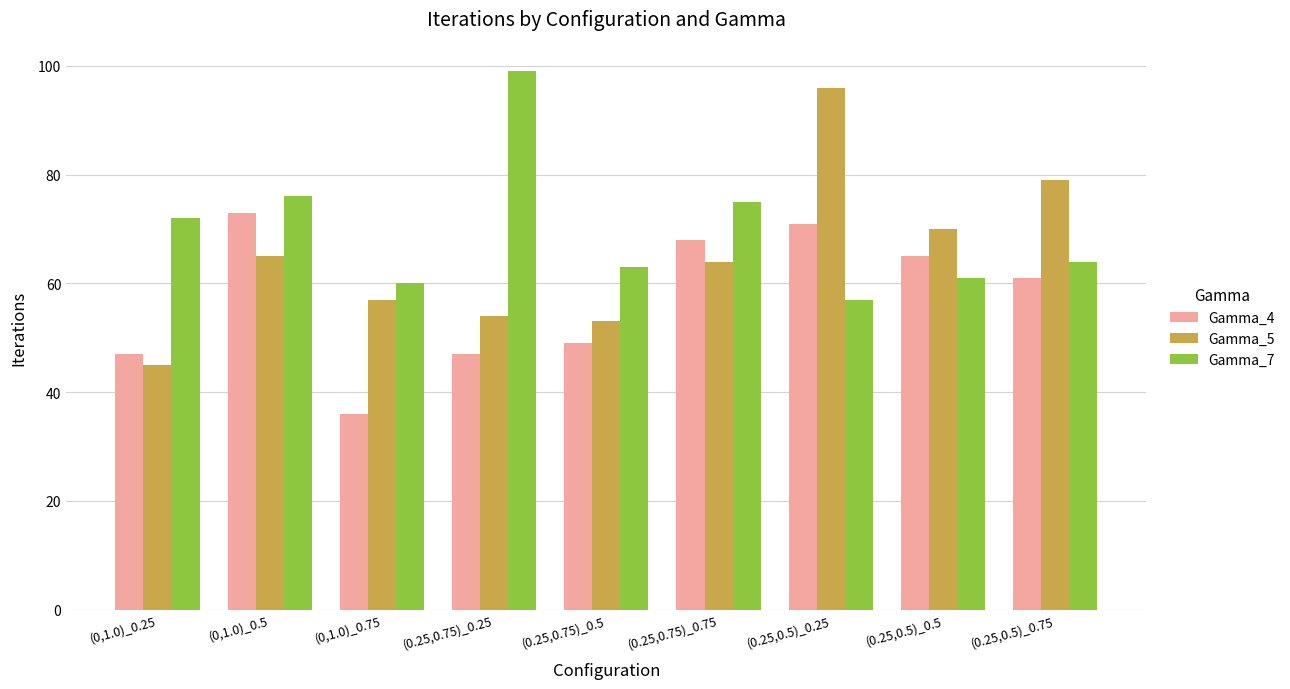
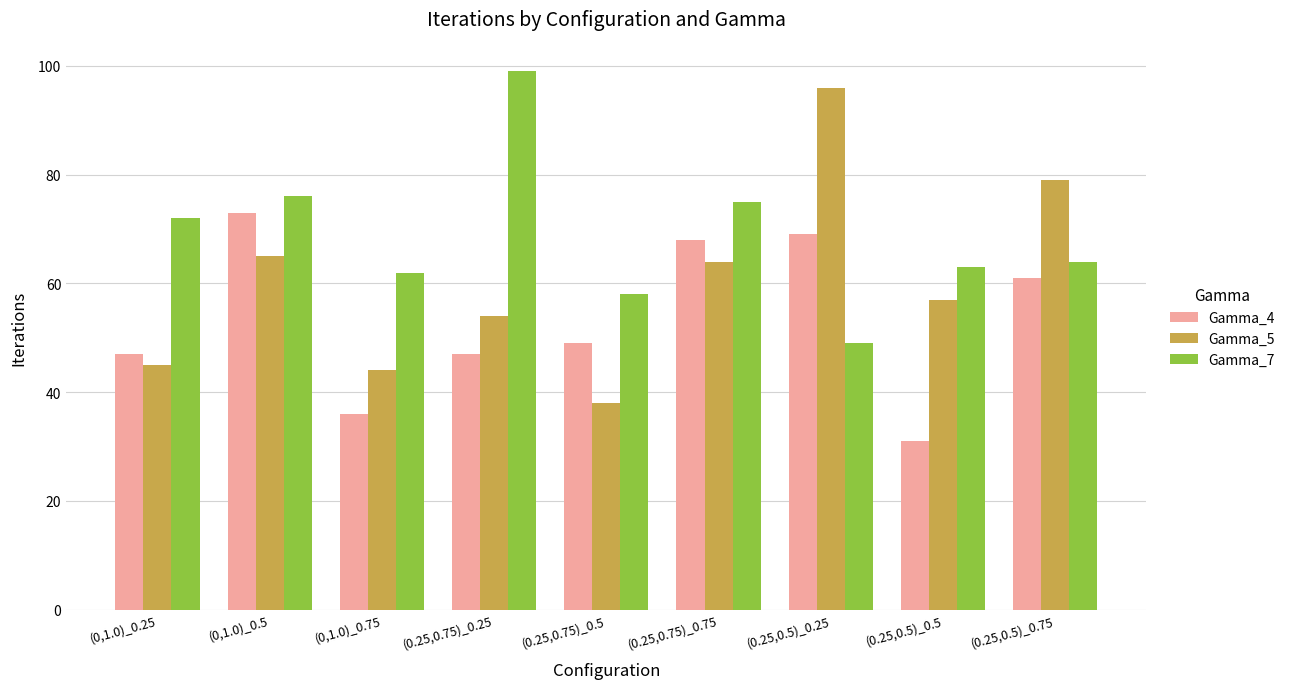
  {
    "Gamma_4": {
      "(0,1.0)_0.25": 47,
      "(0,1.0)_0.5": 73,
      "(0,1.0)_0.75": 36,
      "(0.25,0.75)_0.25": 47,
      "(0.25,0.75)_0.5": 49,
      "(0.25,0.75)_0.75": 68,
-     "(0.25,0.5)_0.25": 71,
-     "(0.25,0.5)_0.5": 65,
+     "(0.25,0.5)_0.25": 69,
+     "(0.25,0.5)_0.5": 31,
      "(0.25,0.5)_0.75": 61
    },
    "Gamma_5": {
      "(0,1.0)_0.25": 45,
      "(0,1.0)_0.5": 65,
-     "(0,1.0)_0.75": 57,
+     "(0,1.0)_0.75": 44,
      "(0.25,0.75)_0.25": 54,
-     "(0.25,0.75)_0.5": 53,
+     "(0.25,0.75)_0.5": 38,
      "(0.25,0.75)_0.75": 64,
      "(0.25,0.5)_0.25": 96,
-     "(0.25,0.5)_0.5": 70,
+     "(0.25,0.5)_0.5": 57,
      "(0.25,0.5)_0.75": 79
    },
    "Gamma_7": {
      "(0,1.0)_0.25": 72,
      "(0,1.0)_0.5": 76,
-     "(0,1.0)_0.75": 60,
+     "(0,1.0)_0.75": 62,
      "(0.25,0.75)_0.25": 99,
-     "(0.25,0.75)_0.5": 63,
+     "(0.25,0.75)_0.5": 58,
      "(0.25,0.75)_0.75": 75,
-     "(0.25,0.5)_0.25": 57,
-     "(0.25,0.5)_0.5": 61,
+     "(0.25,0.5)_0.25": 49,
+     "(0.25,0.5)_0.5": 63,
      "(0.25,0.5)_0.75": 64
    }
  }
